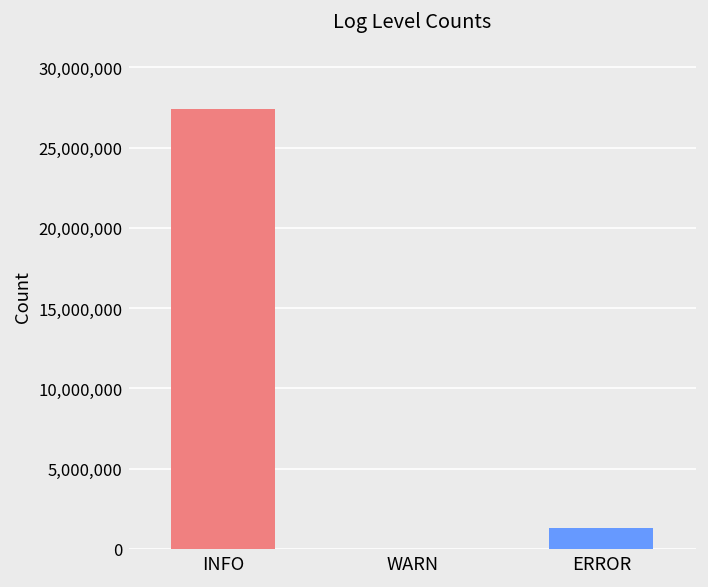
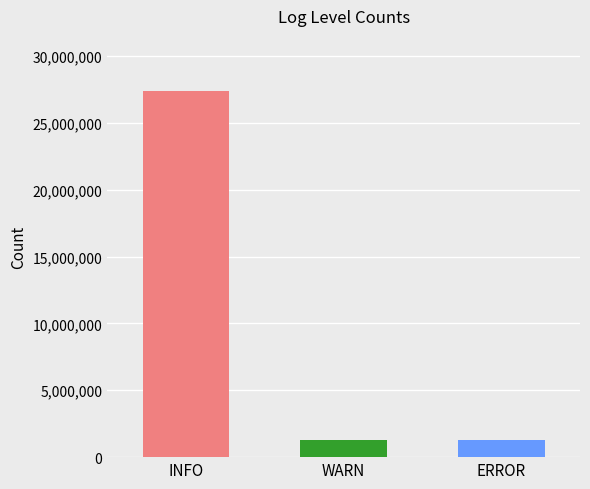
  {
    "INFO": "27,400,000",
-   "WARN": "0",
+   "WARN": "1,300,000",
    "ERROR": "1,300,000"
  }
